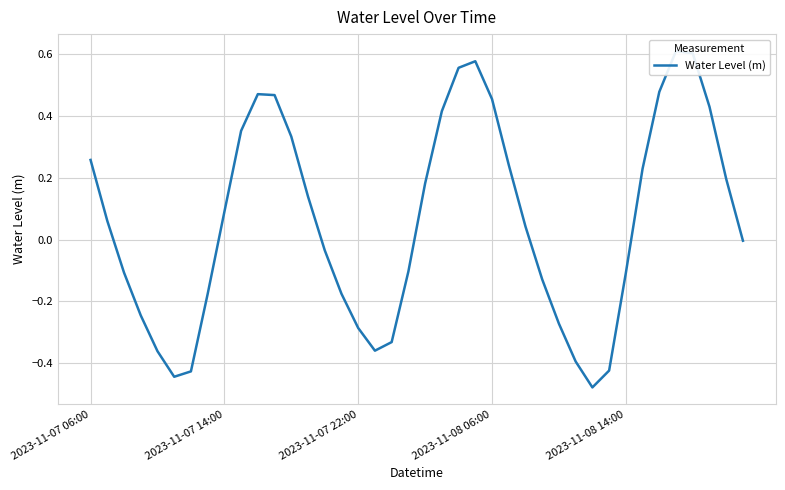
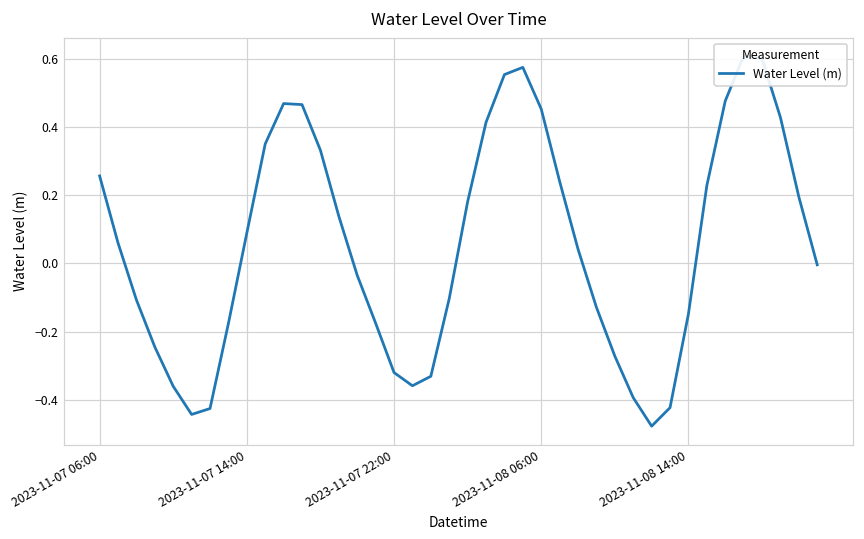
  {
    "2023-11-07 06:00": 0.26,
    "2023-11-07 14:00": 0.09,
-   "2023-11-07 22:00": -0.29,
+   "2023-11-07 22:00": -0.32,
    "2023-11-08 06:00": 0.45,
-   "2023-11-08 14:00": -0.11
+   "2023-11-08 14:00": -0.15
  }
